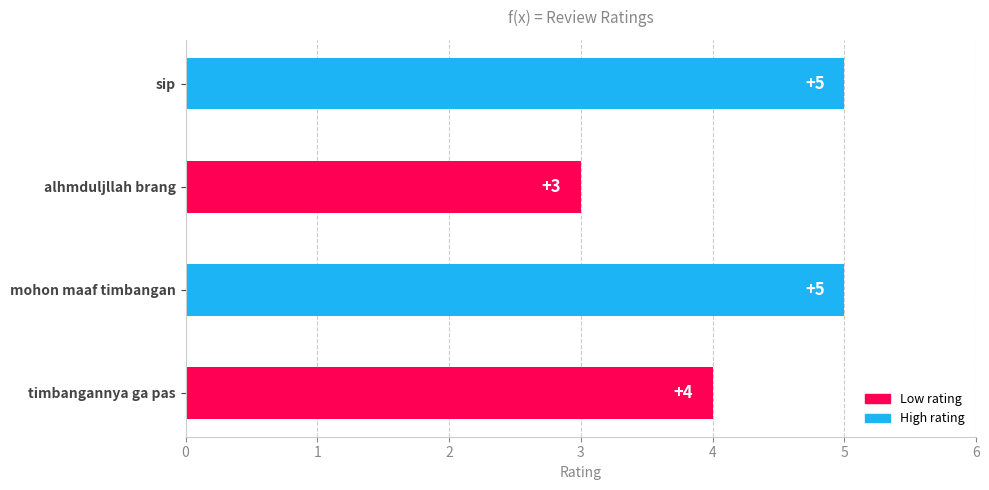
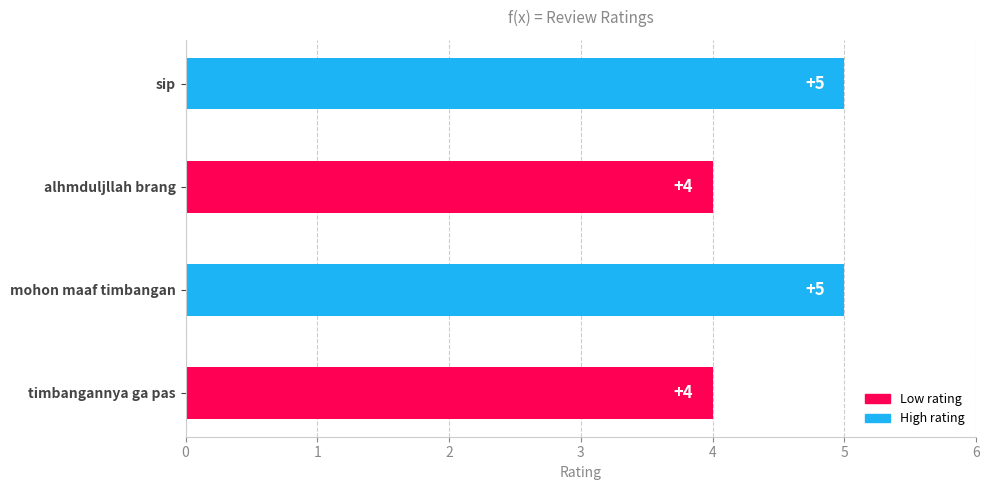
  {
    "sip": "+5",
-   "alhmduljllah brang": "+3",
+   "alhmduljllah brang": "+4",
    "mohon maaf timbangan": "+5",
    "timbangannya ga pas": "+4"
  }
